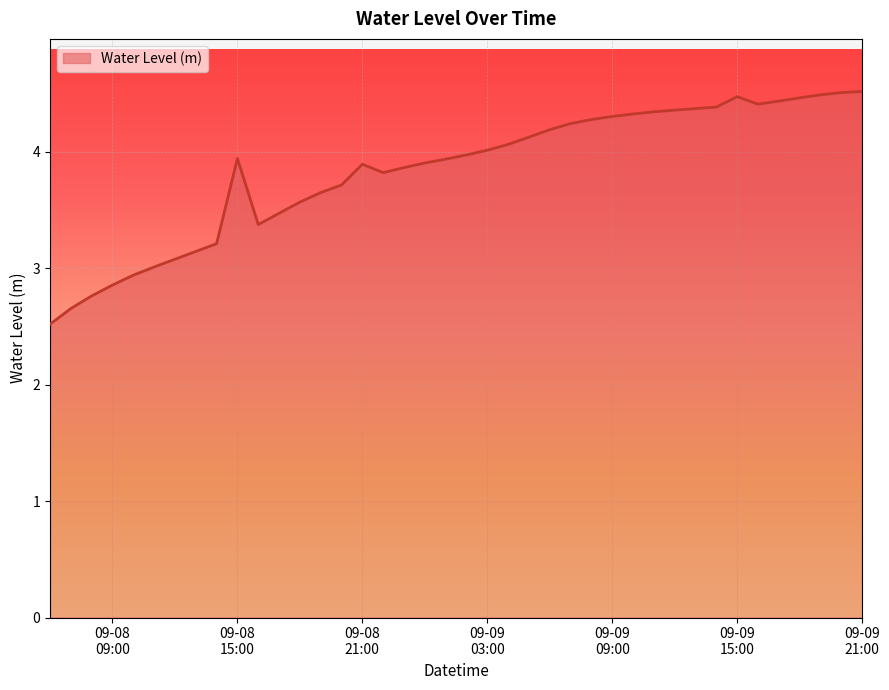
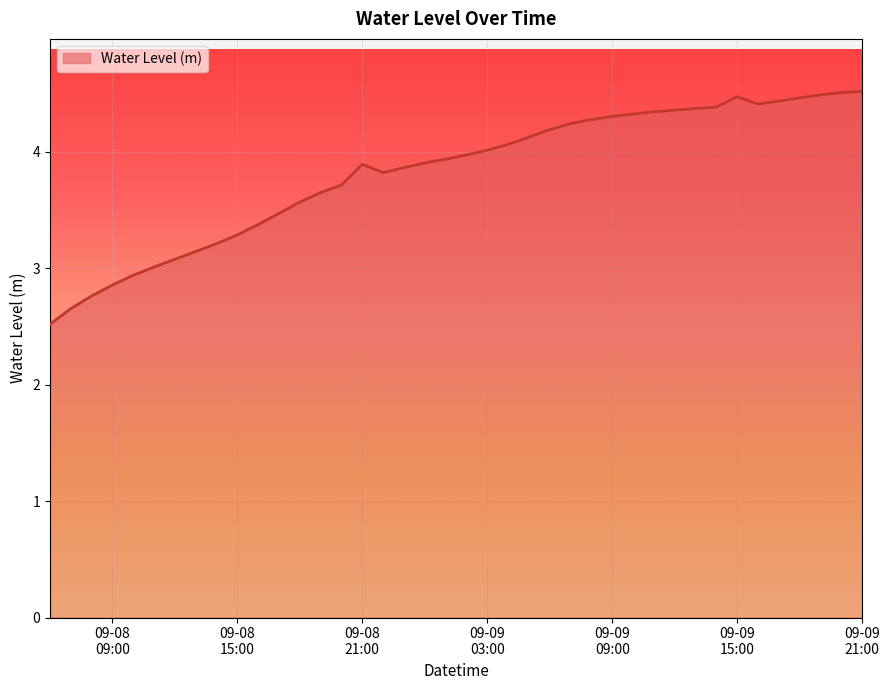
  {
    "09-08 09:00": 2.86,
-   "09-08 15:00": 3.94,
+   "09-08 15:00": 3.29,
    "09-08 21:00": 3.89,
    "09-09 03:00": 4.01,
    "09-09 09:00": 4.30,
    "09-09 15:00": 4.47,
    "09-09 21:00": 4.52
  }
